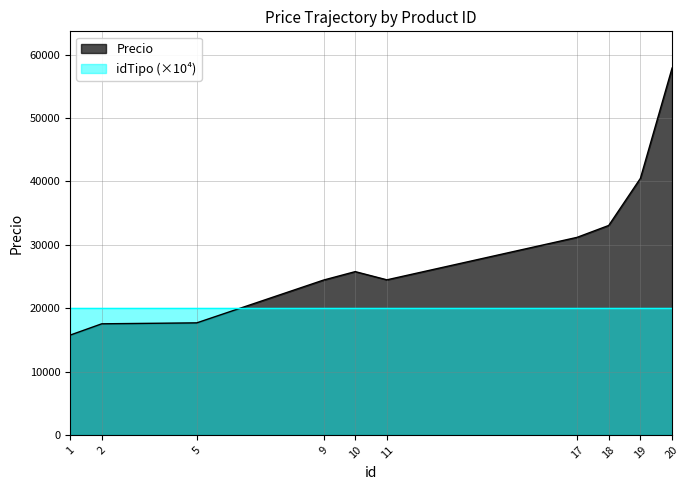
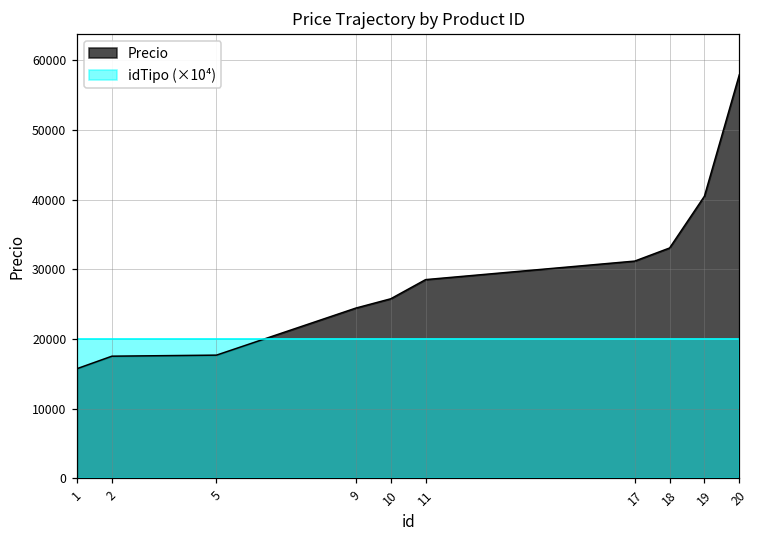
  {
    "Precio": {
      "1": 16000,
      "2": 18000,
      "5": 18000,
      "9": 24000,
      "10": 26000,
-     "11": 24000,
+     "11": 29000,
      "17": 31000,
      "18": 33000,
      "19": 40000,
      "20": 58000
    },
    "idTipo (×10⁴)": {
      "1": 20000,
      "2": 20000,
      "5": 20000,
      "9": 20000,
      "10": 20000,
      "11": 20000,
      "17": 20000,
      "18": 20000,
      "19": 20000,
      "20": 20000
    }
  }
